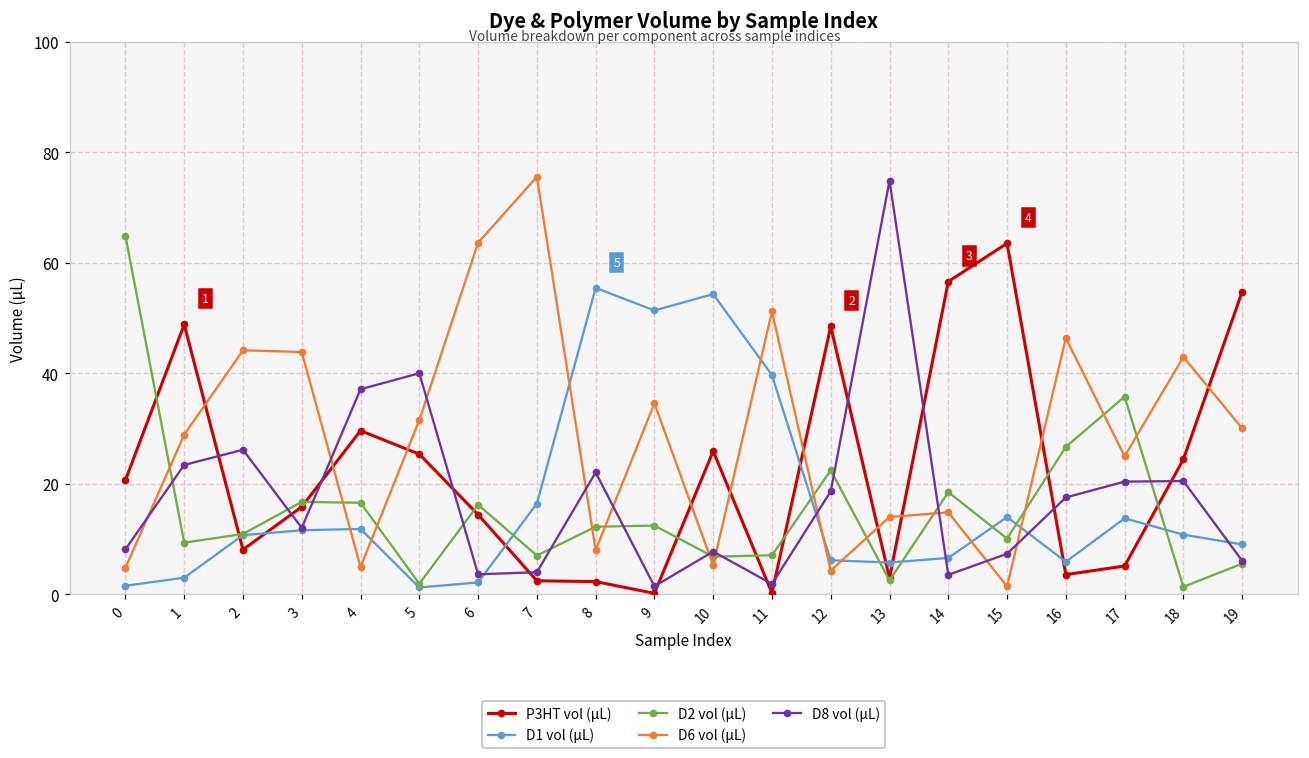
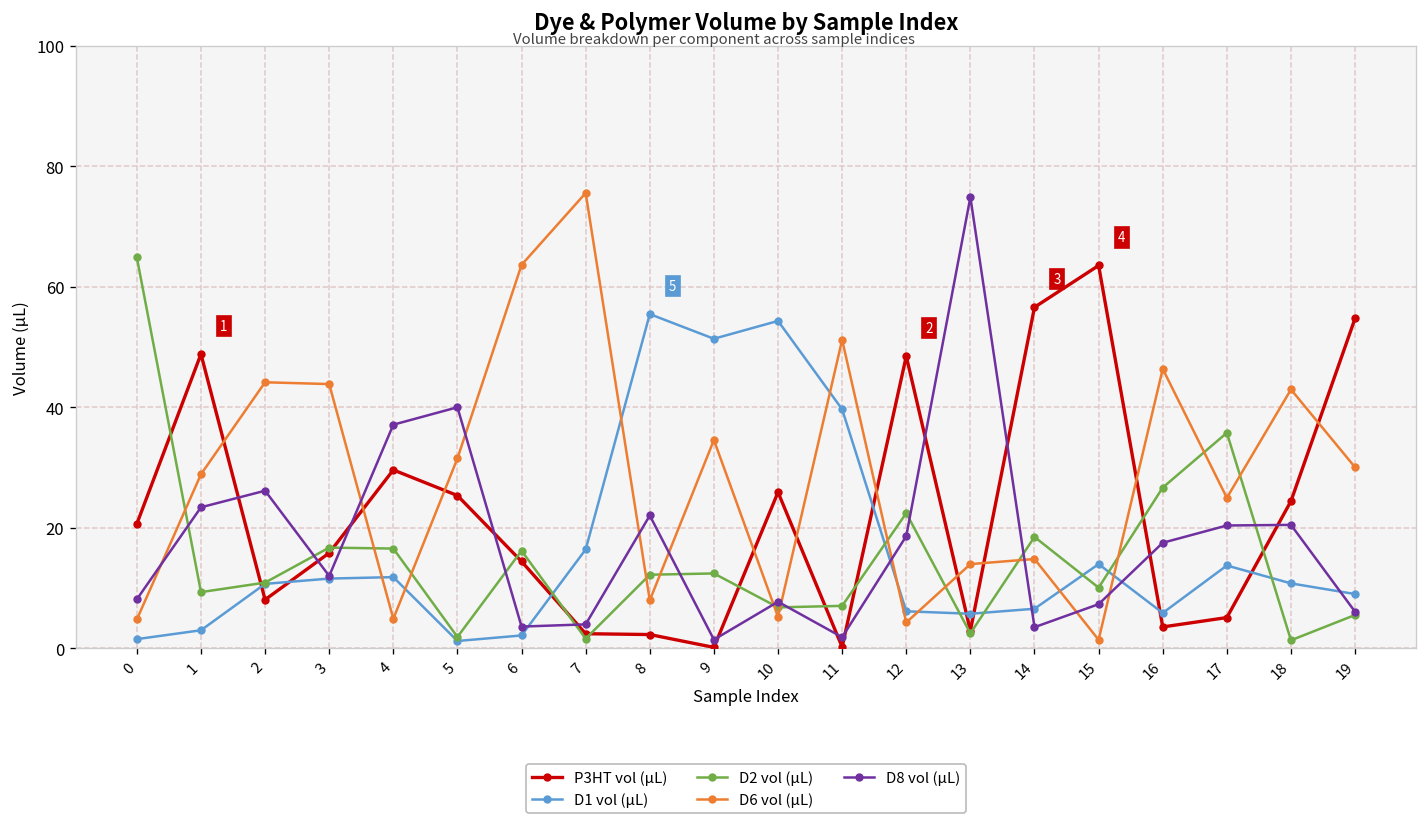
  {
    "P3HT vol (µL)": {
      "0": 21,
      "2": 8,
      "3": 16,
      "4": 30,
      "5": 25,
      "6": 14,
      "7": 2,
      "8": 2,
      "9": 0,
      "10": 26,
      "11": 0,
      "16": 4,
      "17": 5,
      "18": 24,
      "19": 55
    },
    "D1 vol (µL)": {
      "0": 2,
      "1": 3,
      "4": 12,
      "5": 1,
      "6": 2,
      "7": 16,
      "9": 51,
      "10": 54,
      "11": 40,
      "12": 6,
      "13": 6,
      "14": 7,
      "15": 14,
      "16": 6,
      "17": 14,
      "18": 11,
      "19": 9
    },
    "D2 vol (µL)": {
      "0": 65,
      "1": 9,
      "3": 17,
      "4": 17,
      "5": 2,
      "6": 16,
-     "7": 7,
+     "7": 2,
      "8": 12,
      "9": 12,
      "10": 7,
      "11": 7,
      "12": 22,
      "14": 18,
      "15": 10,
      "16": 27,
      "17": 36,
      "18": 1,
      "19": 6
    },
    "D6 vol (µL)": {
      "0": 5,
      "1": 29,
      "2": 44,
      "3": 44,
      "4": 5,
      "5": 32,
      "6": 64,
      "7": 76,
      "8": 8,
      "9": 35,
      "10": 5,
      "11": 51,
      "12": 4,
      "13": 14,
      "14": 15,
      "15": 1,
      "16": 46,
      "17": 25,
      "18": 43,
      "19": 30
    },
    "D8 vol (µL)": {
      "0": 8,
      "1": 23,
      "2": 26,
      "4": 37,
      "5": 40,
      "6": 4,
      "7": 4,
      "8": 22,
      "9": 1,
      "10": 8,
      "11": 2,
      "12": 19,
      "13": 75,
      "14": 4,
      "15": 7,
      "16": 18,
      "17": 20,
      "18": 20,
      "19": 6
    }
  }
